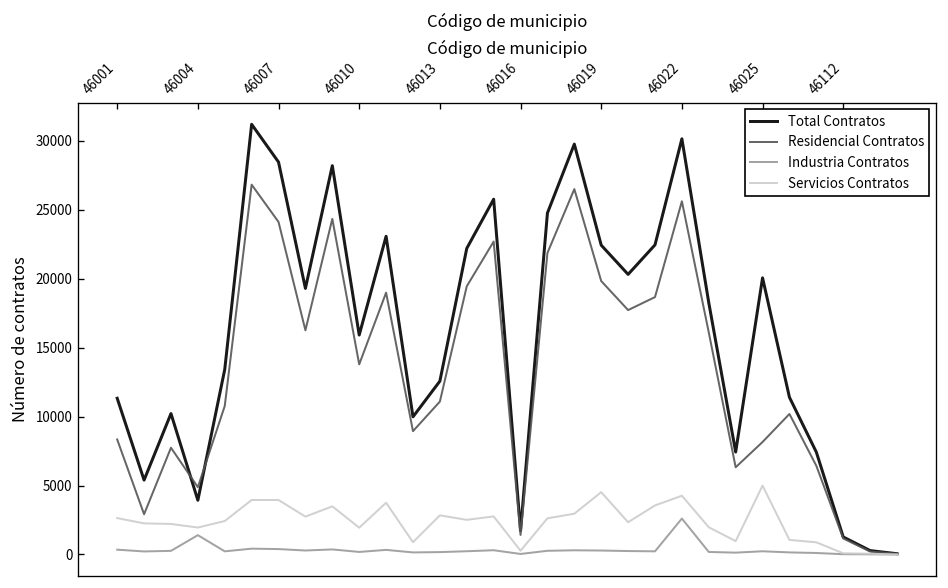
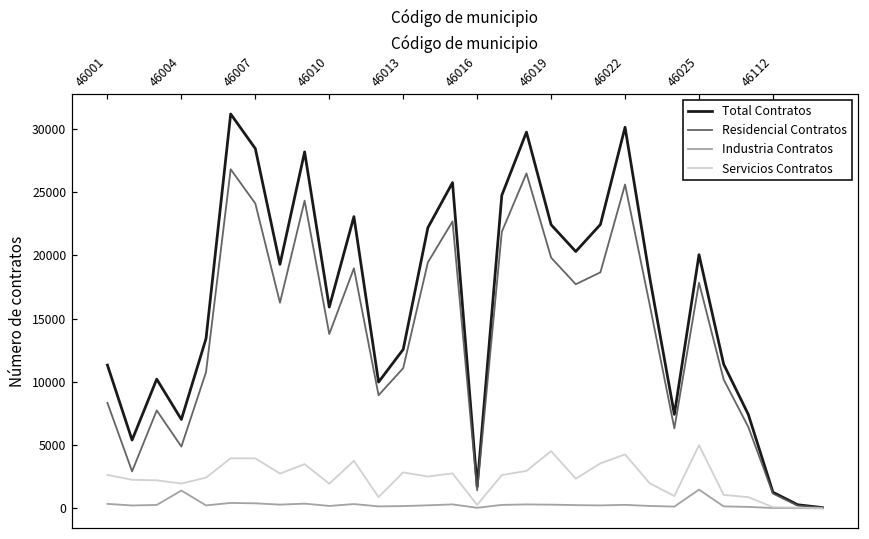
  {
    "Total Contratos": {
      "46001": 11300,
-     "46004": 3900,
+     "46004": 7000,
      "46007": 28400,
      "46010": 15900,
      "46013": 12600,
      "46016": 1700,
      "46019": 22400,
      "46022": 30100,
      "46025": 20100
    },
    "Residencial Contratos": {
      "46001": 8300,
      "46004": 4900,
      "46007": 24100,
      "46010": 13800,
      "46013": 11100,
      "46016": 1400,
      "46019": 19800,
      "46022": 25600,
-     "46025": 8200
+     "46025": 17800
    },
    "Industria Contratos": {
      "46001": 300,
      "46004": 1400,
      "46007": 400,
      "46010": 200,
      "46013": 200,
      "46016": 0,
      "46019": 300,
-     "46022": 2600,
-     "46025": 200
+     "46022": 300,
+     "46025": 1500
    },
    "Servicios Contratos": {
      "46001": 2600,
      "46004": 2000,
      "46007": 3900,
      "46010": 1900,
      "46013": 2800,
      "46016": 300,
      "46019": 4500,
      "46022": 4300,
      "46025": 5000
    }
  }
